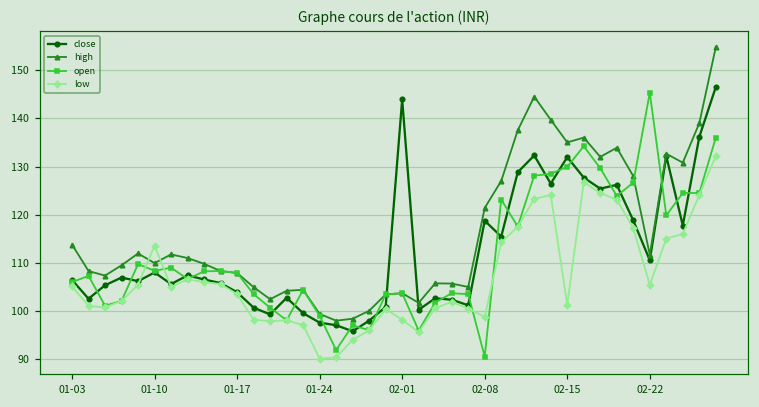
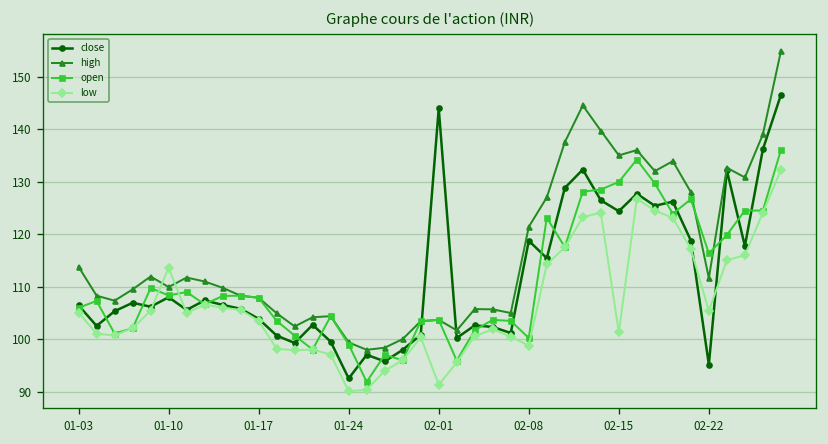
  {
    "close": {
-     "01-24": 98,
+     "01-24": 93,
      "02-01": 144,
      "02-08": 119,
-     "02-15": 132,
-     "02-22": 111
+     "02-15": 124,
+     "02-22": 95
    },
    "high": {
      "01-03": 114,
      "01-10": 110,
      "02-08": 121,
      "02-15": 135,
      "02-22": 112
    },
    "open": {
-     "02-08": 91,
+     "02-08": 100,
      "02-15": 130,
-     "02-22": 145
+     "02-22": 116
    },
    "low": {
      "01-03": 105,
      "01-10": 114,
      "01-24": 90,
-     "02-01": 98,
+     "02-01": 91,
      "02-08": 99,
      "02-15": 101,
      "02-22": 105
    }
  }
